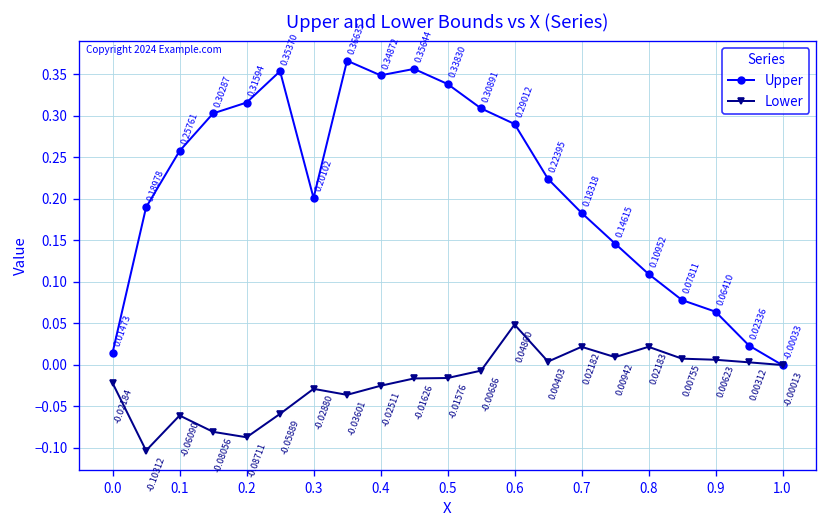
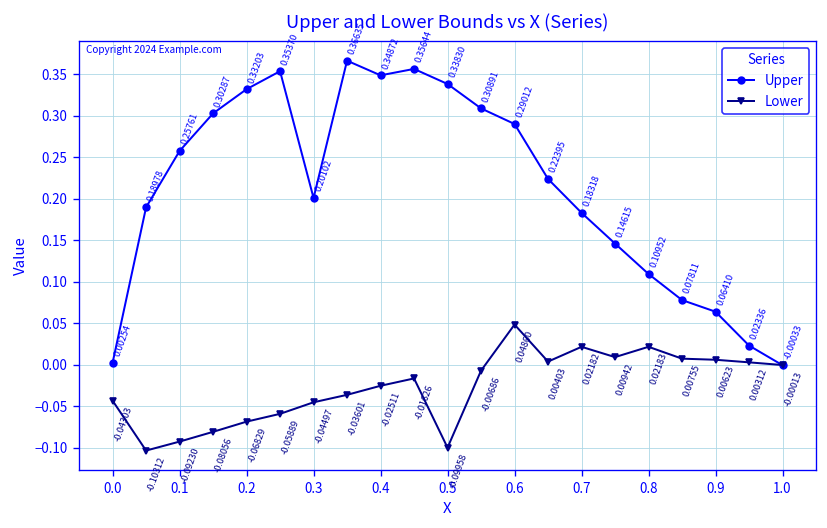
  {
    "Upper": {
-     "0.0": 0.01473,
+     "0.0": 0.00254,
      "0.1": 0.25761,
-     "0.2": 0.31594,
+     "0.2": 0.33203,
      "0.3": 0.20102,
      "0.4": 0.34872,
      "0.5": 0.33830,
      "0.6": 0.29012,
      "0.7": 0.18318,
      "0.8": 0.10952,
      "0.9": 0.06410
    },
    "Lower": {
-     "0.0": -0.02184,
-     "0.1": -0.06090,
-     "0.2": -0.08711,
-     "0.3": -0.02880,
+     "0.0": -0.04303,
+     "0.1": -0.09230,
+     "0.2": -0.06829,
+     "0.3": -0.04497,
      "0.4": -0.02511,
-     "0.5": -0.01576,
+     "0.5": -0.09958,
      "0.6": 0.04860,
      "0.7": 0.02182,
      "0.8": 0.02183,
      "0.9": 0.00623
    }
  }
